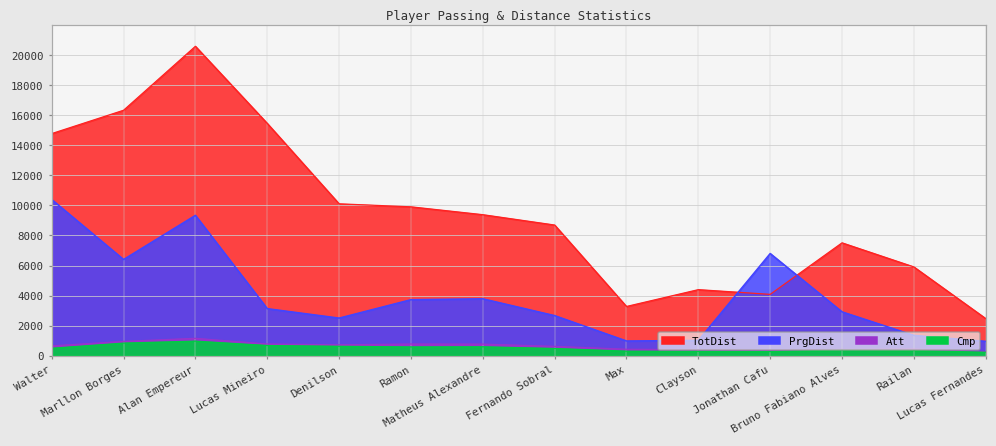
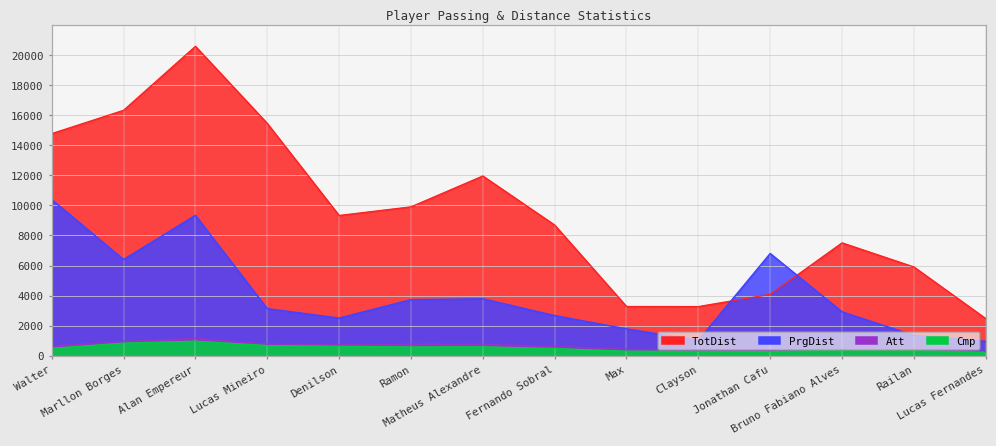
  {
    "TotDist": {
      "Walter": 14800,
      "Marllon Borges": 16300,
      "Alan Empereur": 20600,
      "Lucas Mineiro": 15500,
-     "Denilson": 10100,
+     "Denilson": 9300,
      "Ramon": 9900,
-     "Matheus Alexandre": 9400,
+     "Matheus Alexandre": 12000,
      "Fernando Sobral": 8700,
      "Max": 3300,
-     "Clayson": 4400,
+     "Clayson": 3300,
      "Jonathan Cafu": 4100,
      "Bruno Fabiano Alves": 7500,
      "Railan": 5900,
      "Lucas Fernandes": 2500
    },
    "PrgDist": {
      "Walter": 10400,
      "Marllon Borges": 6400,
      "Alan Empereur": 9300,
      "Lucas Mineiro": 3100,
      "Denilson": 2500,
      "Ramon": 3700,
      "Matheus Alexandre": 3800,
      "Fernando Sobral": 2700,
-     "Max": 1000,
+     "Max": 1800,
      "Jonathan Cafu": 6800,
      "Bruno Fabiano Alves": 2900,
      "Lucas Fernandes": 1000
    },
    "Att": {
      "Alan Empereur": 1200,
      "Ramon": 800
    },
    "Cmp": {
      "Alan Empereur": 1000,
      "Ramon": 600
    }
  }
